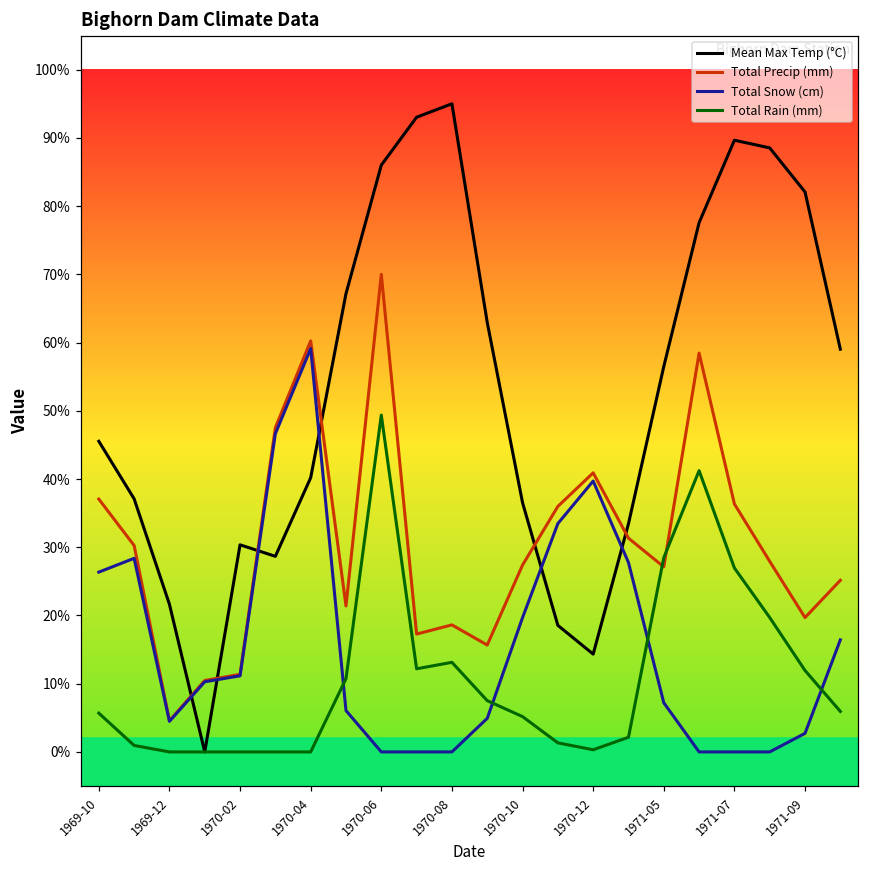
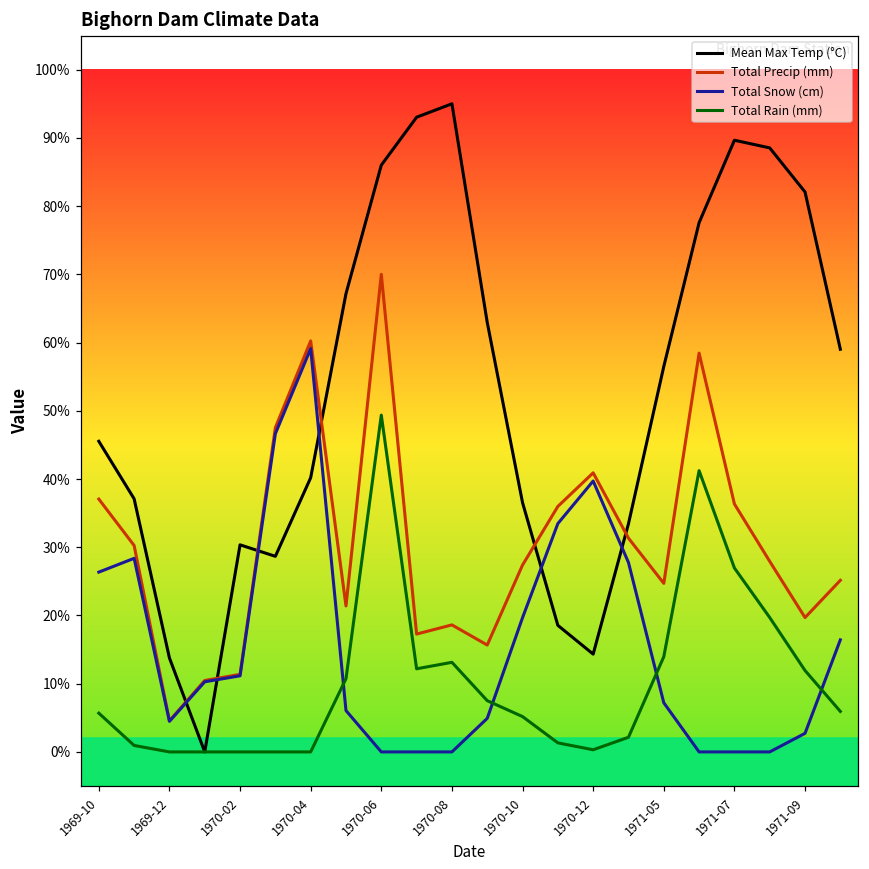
  {
    "Mean Max Temp (°C)": {
      "1969-10": "46%",
-     "1969-12": "22%",
+     "1969-12": "14%",
      "1970-02": "30%",
      "1970-04": "40%",
      "1970-06": "86%",
      "1970-08": "95%",
      "1970-10": "37%",
      "1970-12": "14%",
      "1971-05": "56%",
      "1971-07": "90%",
      "1971-09": "82%"
    },
    "Total Precip (mm)": {
      "1969-10": "37%",
      "1970-04": "60%",
      "1970-06": "70%",
      "1970-08": "19%",
      "1970-10": "27%",
      "1970-12": "41%",
-     "1971-05": "27%",
+     "1971-05": "25%",
      "1971-07": "36%",
      "1971-09": "20%"
    },
    "Total Snow (cm)": {
      "1969-10": "26%",
      "1970-04": "59%",
      "1970-10": "20%",
      "1970-12": "40%",
      "1971-05": "7%",
      "1971-09": "3%"
    },
    "Total Rain (mm)": {
      "1969-10": "6%",
      "1970-06": "49%",
      "1970-08": "13%",
      "1970-10": "5%",
-     "1971-05": "28%",
+     "1971-05": "14%",
      "1971-07": "27%",
      "1971-09": "12%"
    }
  }
